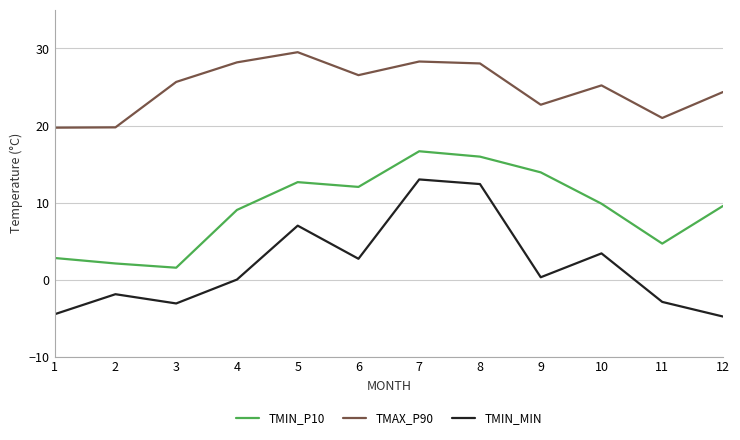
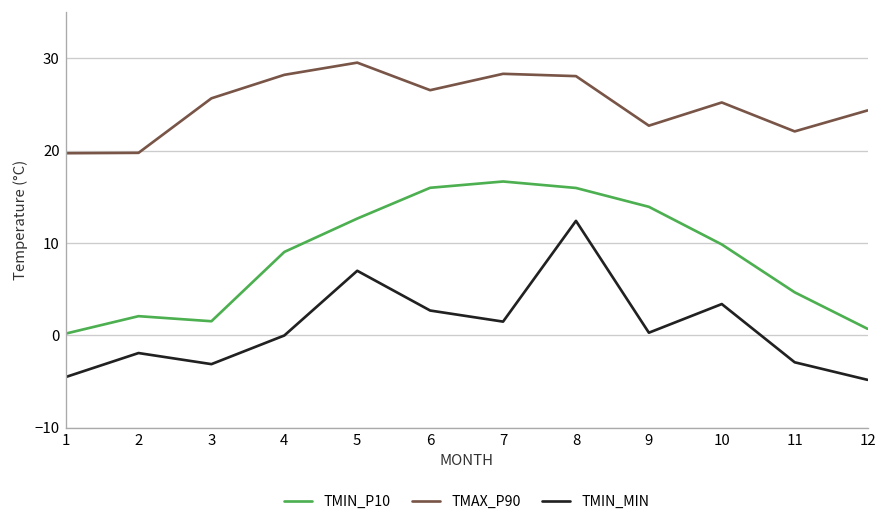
  {
    "TMIN_P10": {
-     "1": 3,
+     "1": 0,
      "2": 2,
      "3": 2,
      "4": 9,
      "5": 13,
-     "6": 12,
+     "6": 16,
      "7": 17,
      "8": 16,
      "9": 14,
      "10": 10,
      "11": 5,
-     "12": 10
+     "12": 1
    },
    "TMAX_P90": {
      "1": 20,
      "2": 20,
      "3": 26,
      "4": 28,
      "5": 30,
      "6": 27,
      "7": 28,
      "8": 28,
      "9": 23,
      "10": 25,
-     "11": 21,
+     "11": 22,
      "12": 24
    },
    "TMIN_MIN": {
      "1": -5,
      "2": -2,
      "3": -3,
      "4": 0,
      "5": 7,
      "6": 3,
-     "7": 13,
+     "7": 2,
      "8": 12,
      "9": 0,
      "10": 3,
      "11": -3,
      "12": -5
    }
  }
